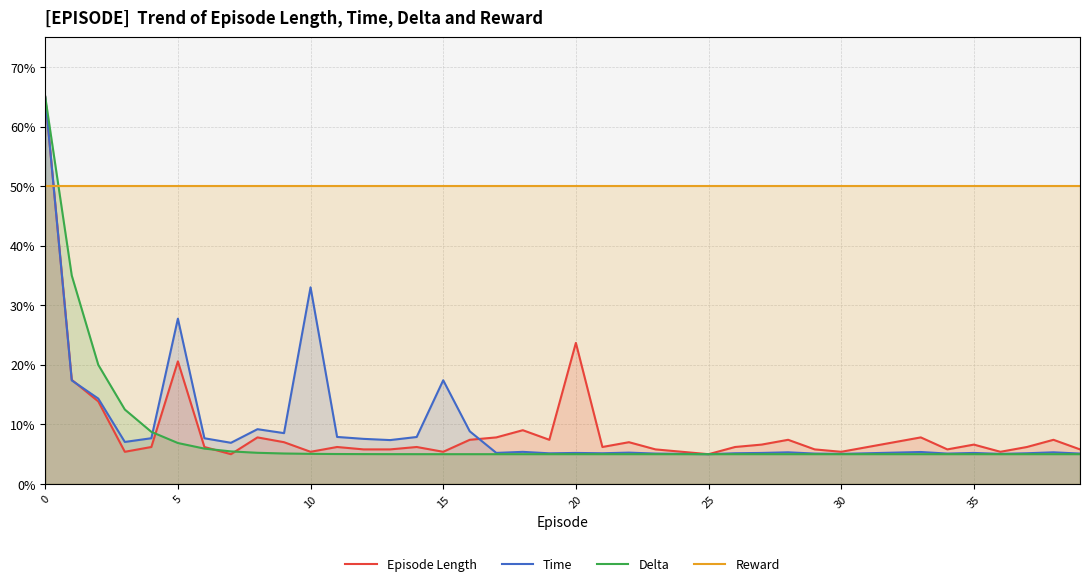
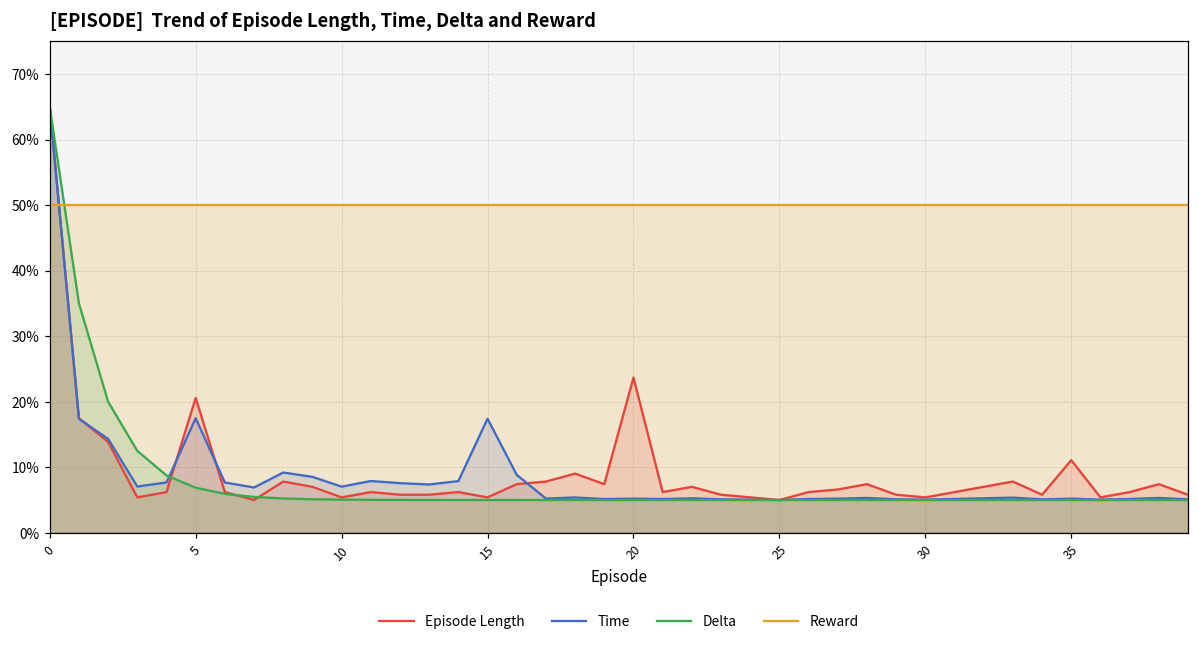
  {
    "Episode Length": {
      "5": "21%",
      "20": "24%",
-     "35": "7%"
+     "35": "11%"
    },
    "Time": {
-     "5": "28%",
-     "10": "33%",
+     "5": "17%",
+     "10": "7%",
      "15": "17%"
    },
    "Delta": {
      "5": "7%"
    },
    "Reward": {
      "0": "50%",
      "5": "50%",
      "10": "50%",
      "15": "50%",
      "20": "50%",
      "25": "50%",
      "30": "50%",
      "35": "50%"
    }
  }
